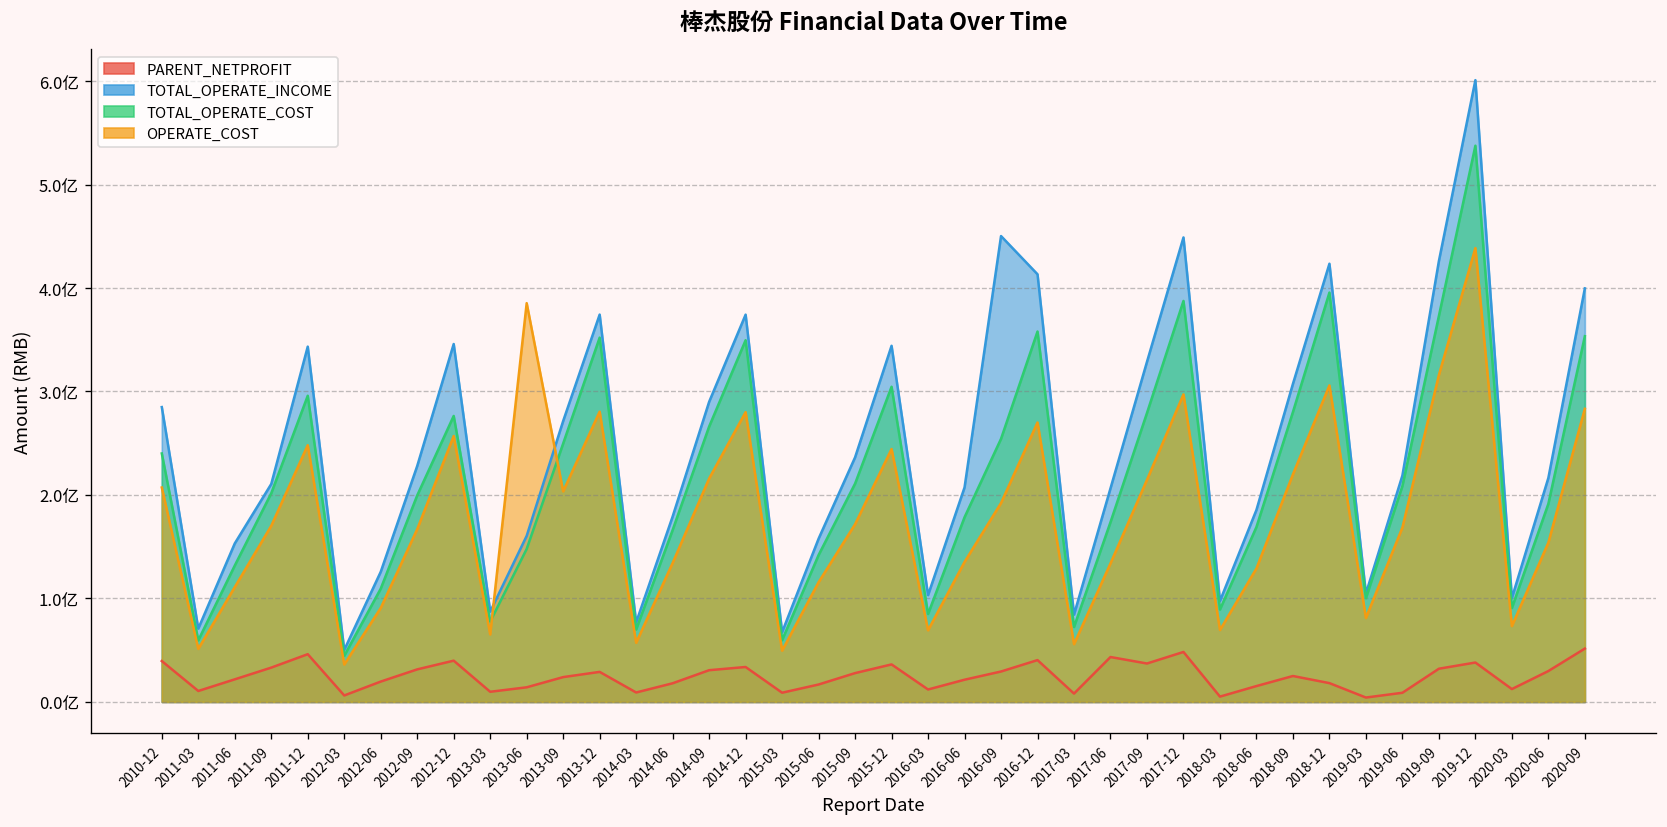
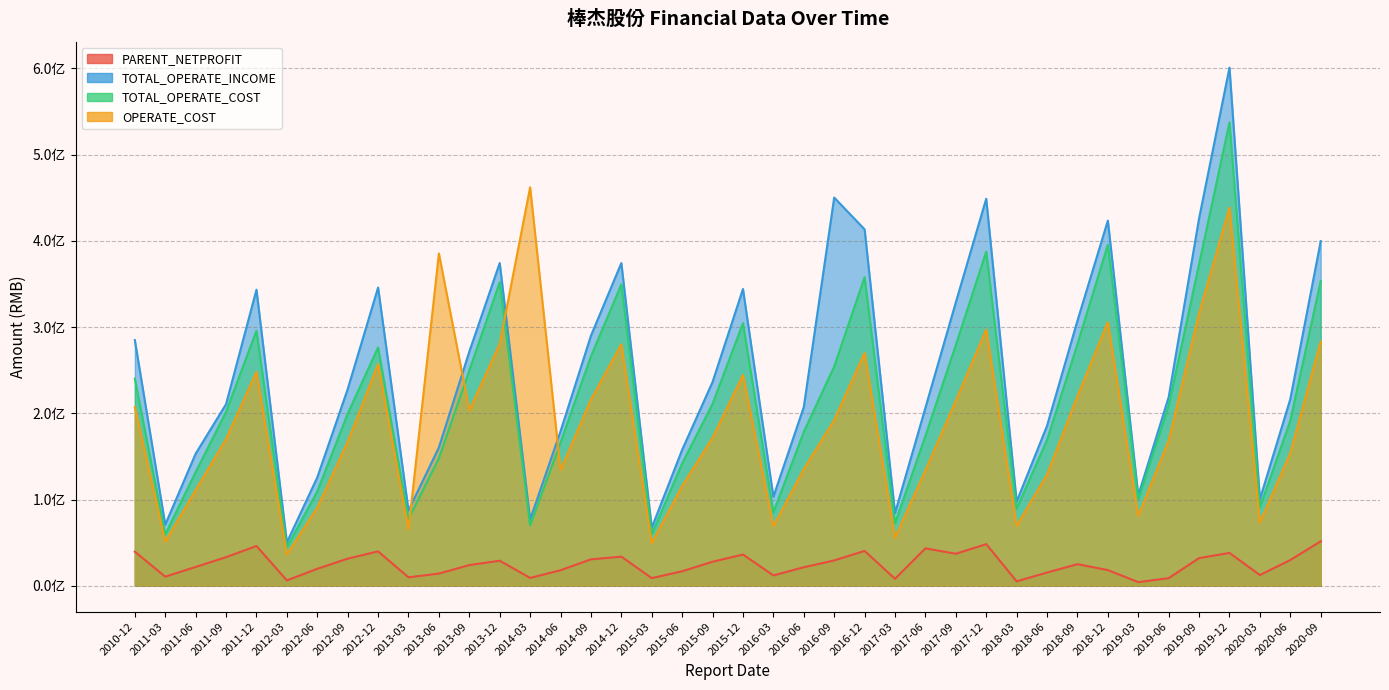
  {
    "PARENT_NETPROFIT": {
      "2010-12": "0.4亿",
      "2011-03": "0.1亿",
      "2011-06": "0.2亿",
      "2011-09": "0.3亿",
      "2011-12": "0.5亿",
      "2012-03": "0.1亿",
      "2012-06": "0.2亿",
      "2012-09": "0.3亿",
      "2012-12": "0.4亿",
      "2013-03": "0.1亿",
      "2013-06": "0.1亿",
      "2013-09": "0.2亿",
      "2013-12": "0.3亿",
      "2014-03": "0.1亿",
      "2014-06": "0.2亿",
      "2014-09": "0.3亿",
      "2014-12": "0.3亿",
      "2015-03": "0.1亿",
      "2015-06": "0.2亿",
      "2015-09": "0.3亿",
      "2015-12": "0.4亿",
      "2016-03": "0.1亿",
      "2016-06": "0.2亿",
      "2016-09": "0.3亿",
      "2016-12": "0.4亿",
      "2017-03": "0.1亿",
      "2017-06": "0.4亿",
      "2017-09": "0.4亿",
      "2017-12": "0.5亿",
      "2018-03": "0.1亿",
      "2018-06": "0.2亿",
      "2018-09": "0.3亿",
      "2018-12": "0.2亿",
      "2019-03": "0.0亿",
      "2019-06": "0.1亿",
      "2019-09": "0.3亿",
      "2019-12": "0.4亿",
      "2020-03": "0.1亿",
      "2020-06": "0.3亿",
      "2020-09": "0.5亿"
    },
    "TOTAL_OPERATE_INCOME": {
      "2010-12": "2.8亿",
      "2011-03": "0.7亿",
      "2011-06": "1.5亿",
      "2011-09": "2.1亿",
      "2011-12": "3.4亿",
      "2012-03": "0.5亿",
      "2012-06": "1.3亿",
      "2012-09": "2.3亿",
      "2012-12": "3.5亿",
      "2013-03": "0.9亿",
      "2013-06": "1.6亿",
      "2013-09": "2.7亿",
      "2013-12": "3.7亿",
      "2014-03": "0.8亿",
      "2014-06": "1.8亿",
      "2014-09": "2.9亿",
      "2014-12": "3.7亿",
      "2015-03": "0.7亿",
      "2015-06": "1.6亿",
      "2015-09": "2.4亿",
      "2015-12": "3.4亿",
      "2016-03": "1.0亿",
      "2016-06": "2.1亿",
      "2016-09": "4.5亿",
      "2016-12": "4.1亿",
      "2017-03": "0.8亿",
      "2017-06": "2.1亿",
      "2017-09": "3.3亿",
      "2017-12": "4.5亿",
      "2018-03": "1.0亿",
      "2018-06": "1.9亿",
      "2018-09": "3.1亿",
      "2018-12": "4.2亿",
      "2019-03": "1.0亿",
      "2019-06": "2.2亿",
      "2019-09": "4.3亿",
      "2019-12": "6.0亿",
      "2020-03": "1.0亿",
      "2020-06": "2.2亿",
      "2020-09": "4.0亿"
    },
    "TOTAL_OPERATE_COST": {
      "2010-12": "2.4亿",
      "2011-03": "0.6亿",
      "2011-06": "1.3亿",
      "2011-09": "2.0亿",
      "2011-12": "3.0亿",
      "2012-03": "0.4亿",
      "2012-06": "1.1亿",
      "2012-09": "2.0亿",
      "2012-12": "2.8亿",
      "2013-03": "0.8亿",
      "2013-06": "1.5亿",
      "2013-09": "2.5亿",
      "2013-12": "3.5亿",
      "2014-03": "0.7亿",
      "2014-06": "1.7亿",
      "2014-09": "2.7亿",
      "2014-12": "3.5亿",
      "2015-03": "0.6亿",
      "2015-06": "1.4亿",
      "2015-09": "2.1亿",
      "2015-12": "3.0亿",
      "2016-03": "0.8亿",
      "2016-06": "1.8亿",
      "2016-09": "2.5亿",
      "2016-12": "3.6亿",
      "2017-03": "0.7亿",
      "2017-06": "1.7亿",
      "2017-09": "2.8亿",
      "2017-12": "3.9亿",
      "2018-03": "0.9亿",
      "2018-06": "1.7亿",
      "2018-09": "2.8亿",
      "2018-12": "4.0亿",
      "2019-03": "1.0亿",
      "2019-06": "2.1亿",
      "2019-09": "3.7亿",
      "2019-12": "5.4亿",
      "2020-03": "0.9亿",
      "2020-06": "1.9亿",
      "2020-09": "3.5亿"
    },
    "OPERATE_COST": {
      "2010-12": "2.1亿",
      "2011-03": "0.5亿",
      "2011-06": "1.1亿",
      "2011-09": "1.7亿",
      "2011-12": "2.5亿",
      "2012-03": "0.4亿",
      "2012-06": "0.9亿",
      "2012-09": "1.7亿",
      "2012-12": "2.6亿",
      "2013-03": "0.7亿",
      "2013-06": "3.9亿",
      "2013-09": "2.0亿",
      "2013-12": "2.8亿",
-     "2014-03": "0.6亿",
+     "2014-03": "4.6亿",
      "2014-06": "1.3亿",
      "2014-09": "2.2亿",
      "2014-12": "2.8亿",
      "2015-03": "0.5亿",
      "2015-06": "1.2亿",
      "2015-09": "1.7亿",
      "2015-12": "2.4亿",
      "2016-03": "0.7亿",
      "2016-06": "1.4亿",
      "2016-09": "1.9亿",
      "2016-12": "2.7亿",
      "2017-03": "0.6亿",
      "2017-06": "1.3亿",
      "2017-09": "2.1亿",
      "2017-12": "3.0亿",
      "2018-03": "0.7亿",
      "2018-06": "1.3亿",
      "2018-09": "2.2亿",
      "2018-12": "3.1亿",
      "2019-03": "0.8亿",
      "2019-06": "1.7亿",
      "2019-09": "3.2亿",
      "2019-12": "4.4亿",
      "2020-03": "0.7亿",
      "2020-06": "1.5亿",
      "2020-09": "2.8亿"
    }
  }
